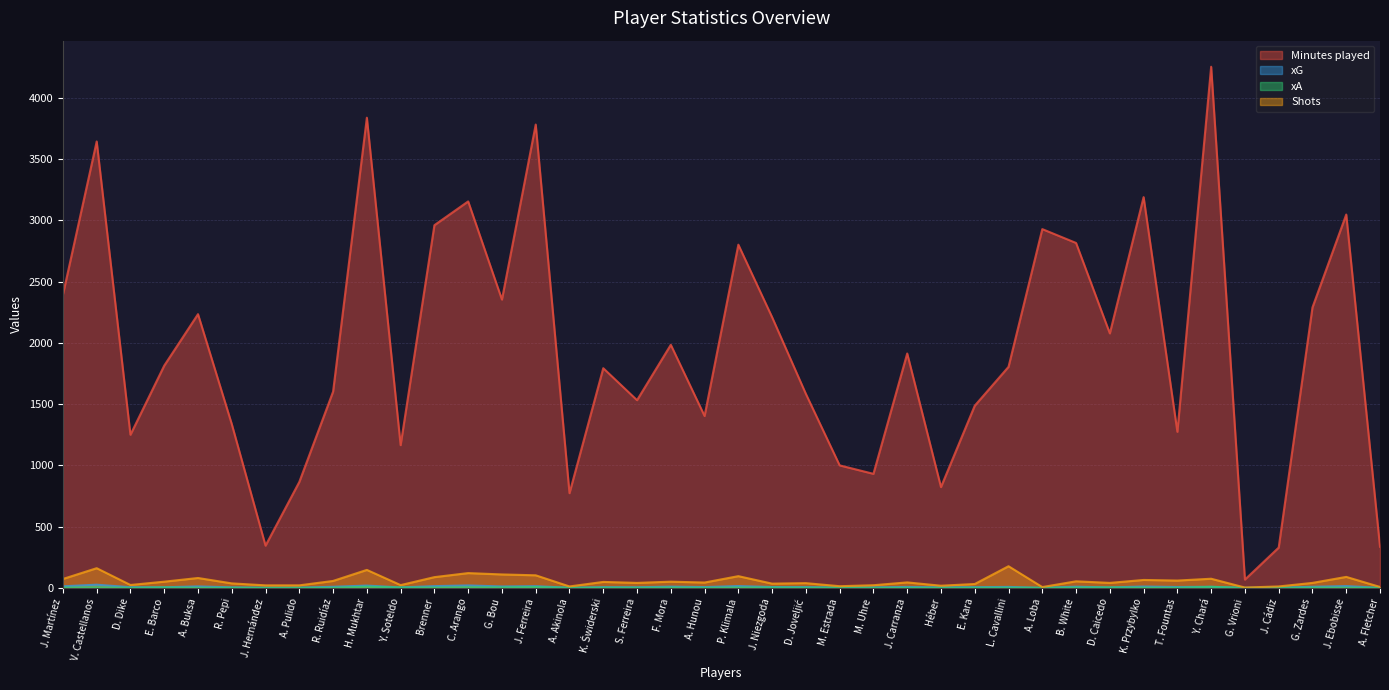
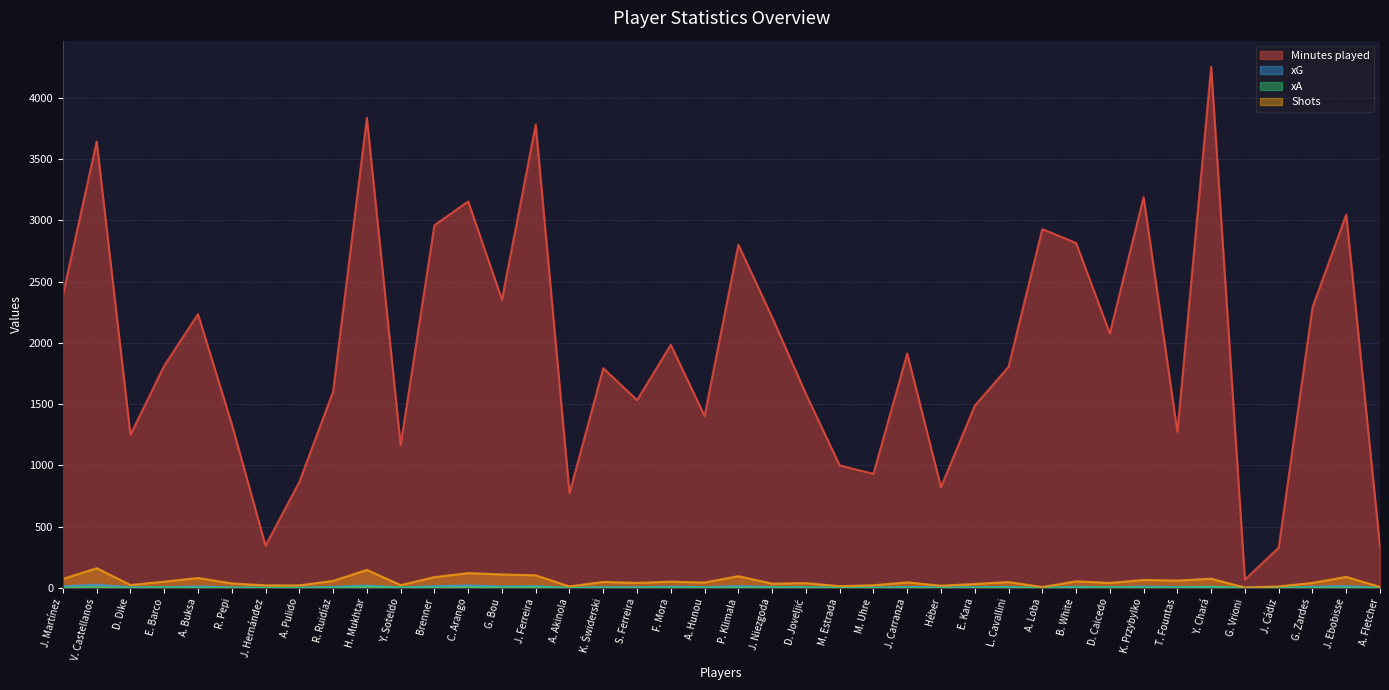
  {
    "Minutes played": {
      "J. Martínez": 2390,
      "V. Castellanos": 3640,
      "D. Dike": 1250,
      "E. Barco": 1810,
      "A. Buksa": 2230,
      "R. Pepi": 1340,
      "J. Hernández": 350,
      "A. Pulido": 870,
      "R. Ruidíaz": 1600,
      "H. Mukhtar": 3840,
      "Y. Soteldo": 1170,
      "Brenner": 2960,
      "C. Arango": 3150,
      "G. Bou": 2350,
      "J. Ferreira": 3780,
      "A. Akinola": 770,
      "K. Świderski": 1790,
      "S. Ferreira": 1530,
      "F. Mora": 1980,
      "A. Hunou": 1400,
      "P. Klimala": 2800,
      "J. Niezgoda": 2210,
      "D. Joveljić": 1580,
      "M. Estrada": 1000,
      "M. Uhre": 930,
      "J. Carranza": 1910,
      "Héber": 820,
      "E. Kara": 1490,
      "L. Cavallini": 1800,
      "A. Loba": 2930,
      "B. White": 2820,
      "D. Caicedo": 2080,
      "K. Przybylko": 3190,
      "T. Fountas": 1270,
      "Y. Chará": 4250,
      "G. Vrioni": 70,
      "J. Cádiz": 330,
      "G. Zardes": 2290,
      "J. Ebobisse": 3050,
      "A. Fletcher": 340
    },
    "xG": {
      "V. Castellanos": 30
    },
    "xA": {
      "V. Castellanos": 0
    },
    "Shots": {
      "J. Martínez": 70,
      "V. Castellanos": 160,
      "E. Barco": 50,
      "A. Buksa": 80,
      "R. Pepi": 40,
      "R. Ruidíaz": 60,
      "H. Mukhtar": 150,
      "Brenner": 90,
      "C. Arango": 120,
      "G. Bou": 110,
      "J. Ferreira": 100,
      "K. Świderski": 50,
      "S. Ferreira": 40,
      "F. Mora": 50,
      "A. Hunou": 40,
      "P. Klimala": 100,
      "J. Niezgoda": 40,
      "D. Joveljić": 40,
      "J. Carranza": 50,
      "E. Kara": 30,
-     "L. Cavallini": 180,
+     "L. Cavallini": 50,
      "B. White": 50,
      "D. Caicedo": 40,
      "K. Przybylko": 70,
      "T. Fountas": 60,
      "Y. Chará": 80,
      "G. Zardes": 40,
      "J. Ebobisse": 90
    }
  }
